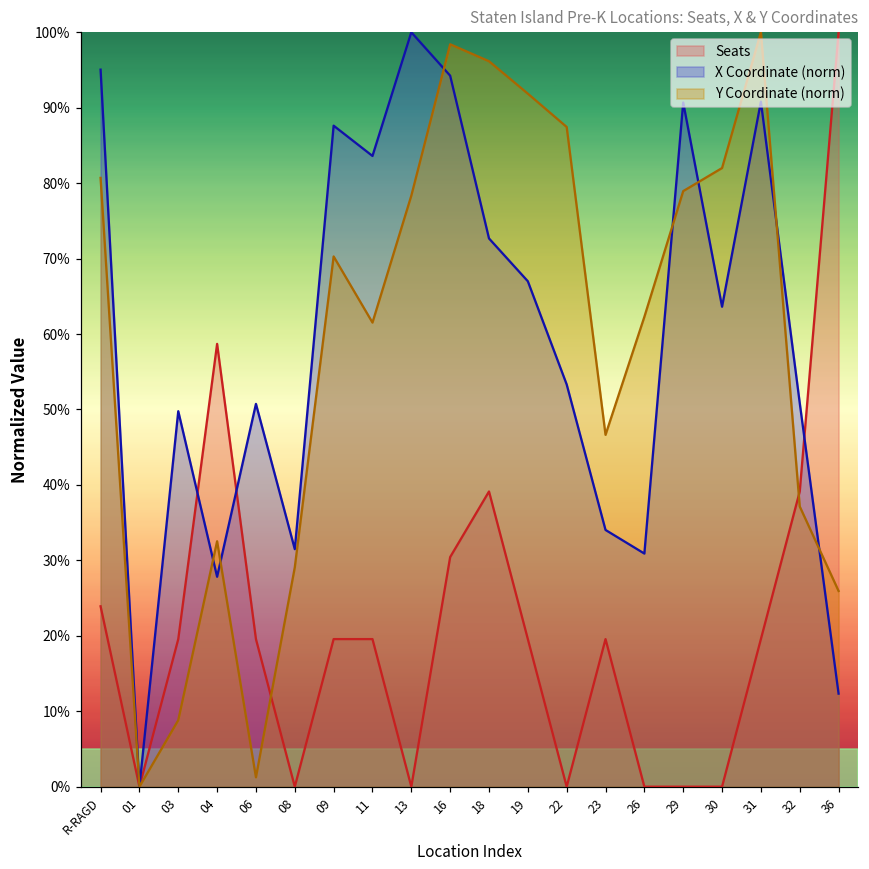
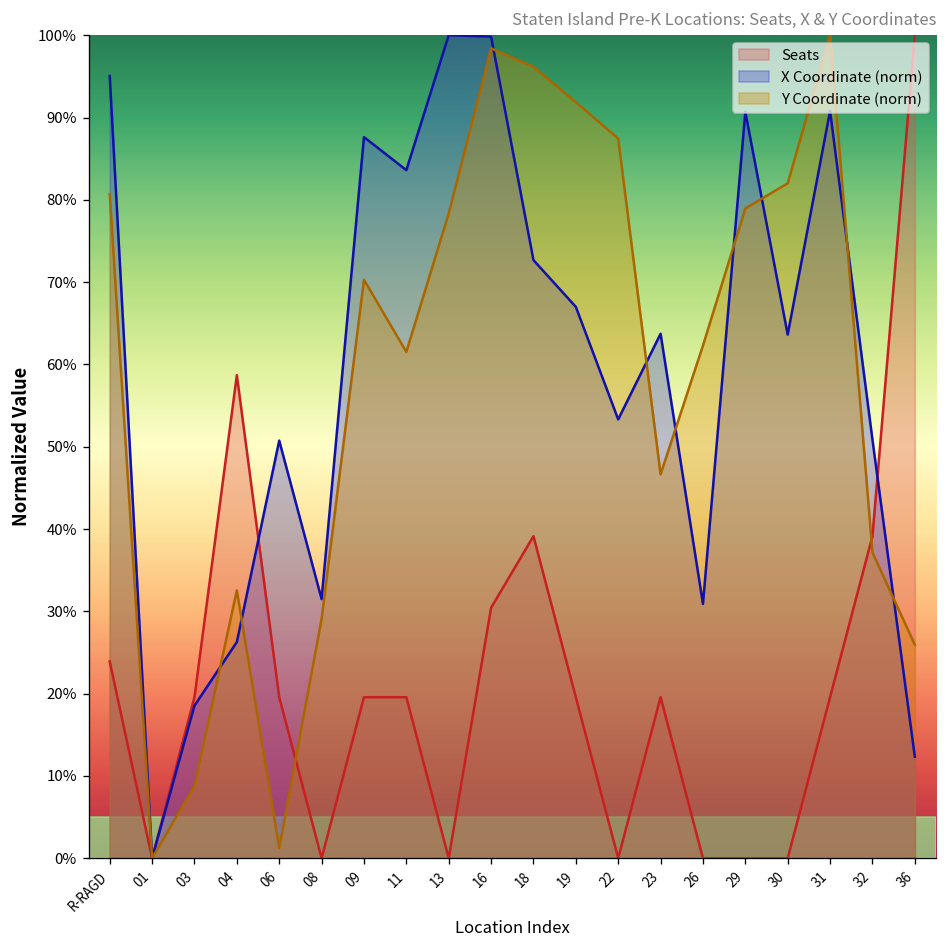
  {
    "X Coordinate (norm)": {
      "R-RAGD": "95%",
-     "03": "50%",
-     "04": "28%",
+     "03": "19%",
+     "04": "26%",
      "06": "51%",
      "08": "31%",
      "09": "88%",
      "11": "84%",
      "13": "100%",
-     "16": "94%",
+     "16": "100%",
      "18": "73%",
      "19": "67%",
      "22": "53%",
-     "23": "34%",
+     "23": "64%",
      "26": "31%",
      "30": "64%",
      "32": "51%",
      "36": "12%"
    }
  }
